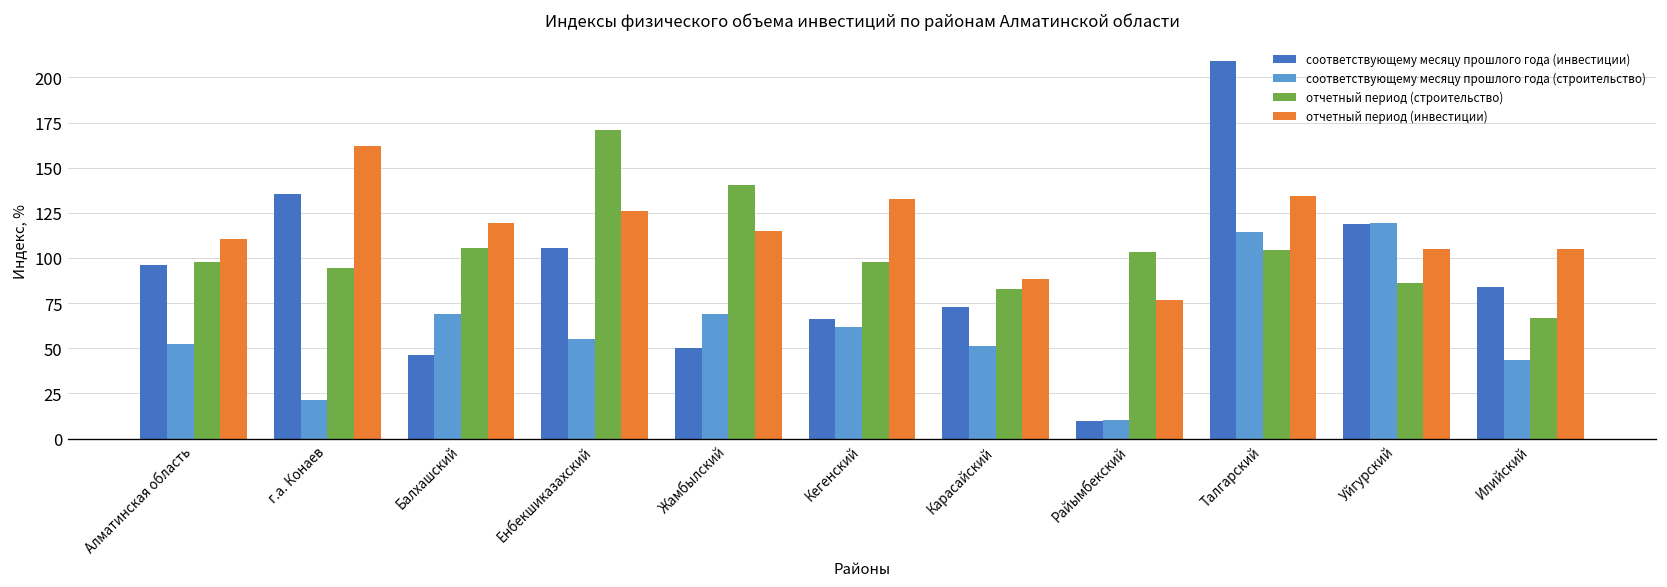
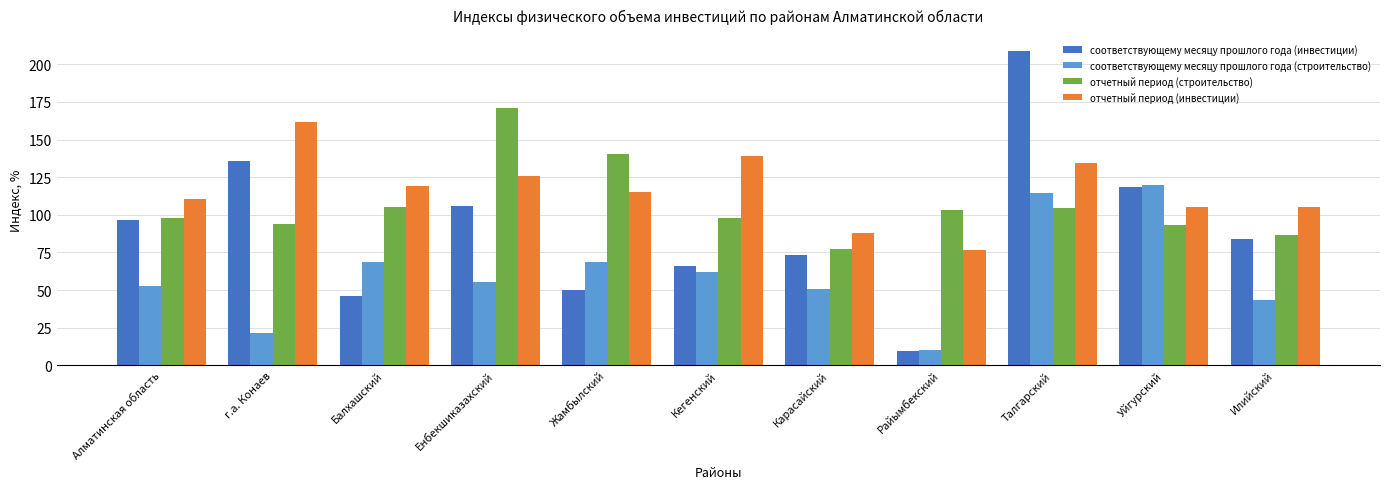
  {
    "отчетный период (строительство)": {
      "Алматинская область": 98,
      "г.а. Конаев": 94,
      "Балхашский": 105,
      "Енбекшиказахский": 171,
      "Жамбылский": 140,
      "Кегенский": 98,
-     "Карасайский": 83,
+     "Карасайский": 77,
      "Райымбекский": 103,
      "Талгарский": 104,
-     "Уйгурский": 86,
-     "Илийский": 67
+     "Уйгурский": 93,
+     "Илийский": 87
    },
    "отчетный период (инвестиции)": {
      "Алматинская область": 111,
      "г.а. Конаев": 162,
      "Балхашский": 119,
      "Енбекшиказахский": 126,
      "Жамбылский": 115,
-     "Кегенский": 133,
+     "Кегенский": 139,
      "Карасайский": 88,
      "Райымбекский": 77,
      "Талгарский": 134,
      "Уйгурский": 105,
      "Илийский": 105
    }
  }
